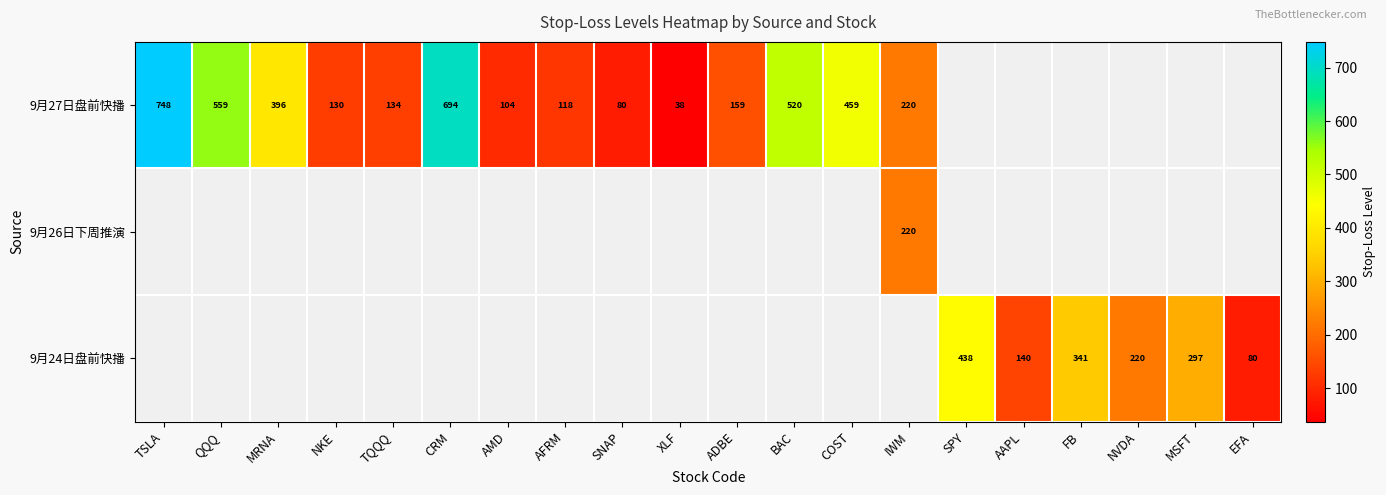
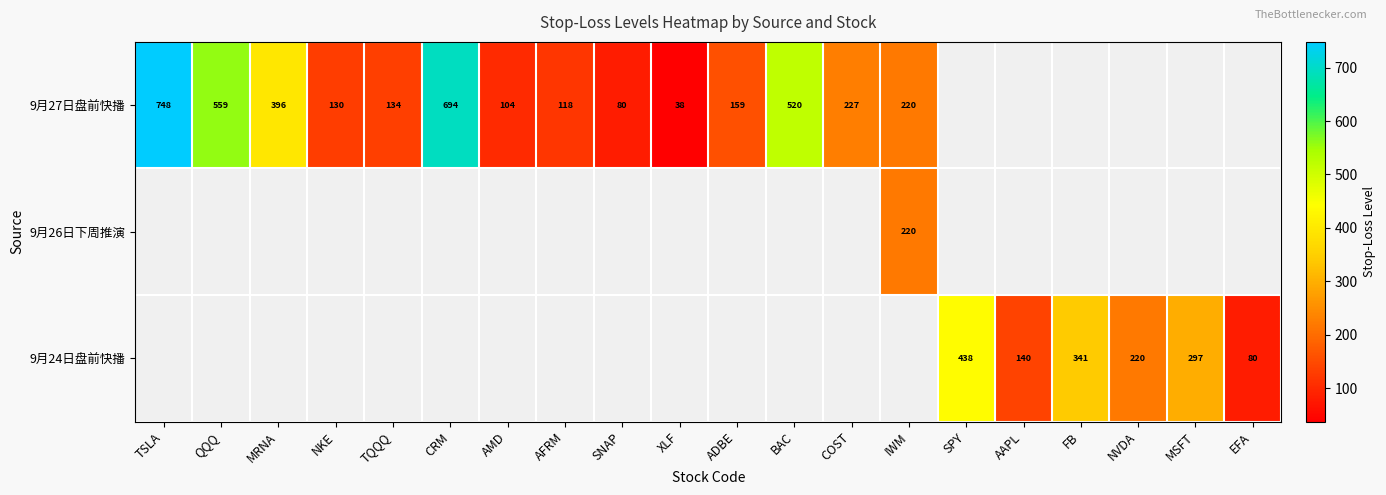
  {
    "9月27日盘前快播": {
      "TSLA": 748,
      "QQQ": 559,
      "MRNA": 396,
      "NKE": 130,
      "TQQQ": 134,
      "CRM": 694,
      "AMD": 104,
      "AFRM": 118,
      "SNAP": 80,
      "XLF": 38,
      "ADBE": 159,
      "BAC": 520,
-     "COST": 459,
+     "COST": 227,
      "IWM": 220
    },
    "9月26日下周推演": {
      "IWM": 220
    },
    "9月24日盘前快播": {
      "SPY": 438,
      "AAPL": 140,
      "FB": 341,
      "NVDA": 220,
      "MSFT": 297,
      "EFA": 80
    }
  }
